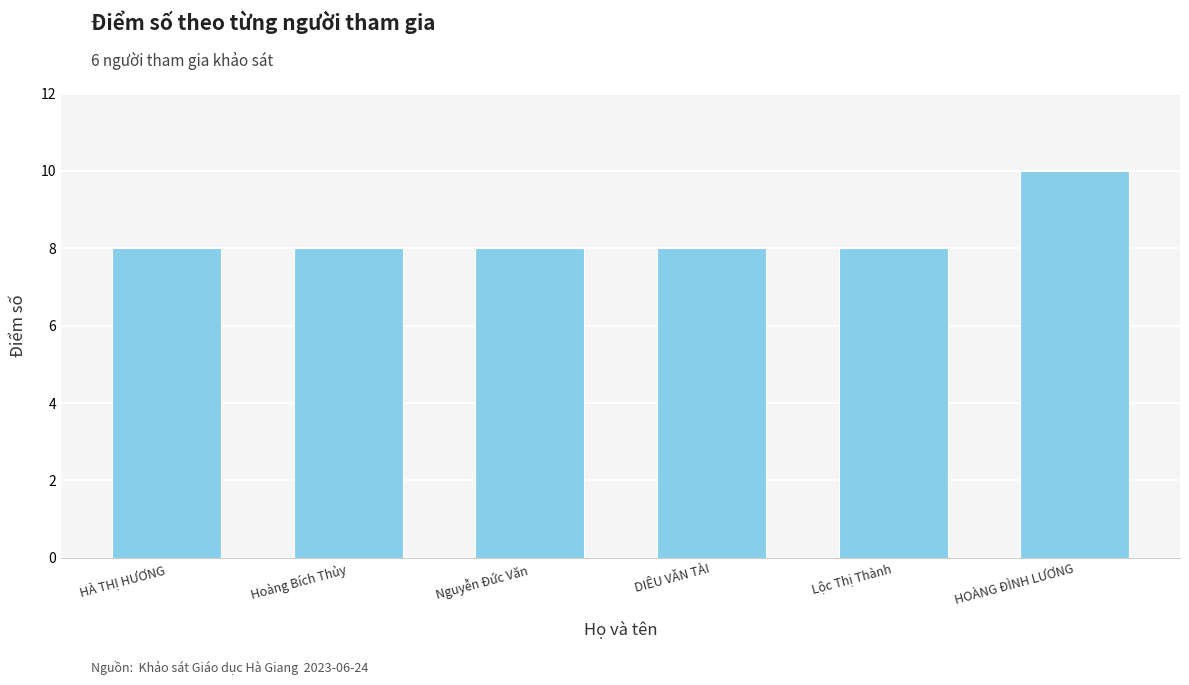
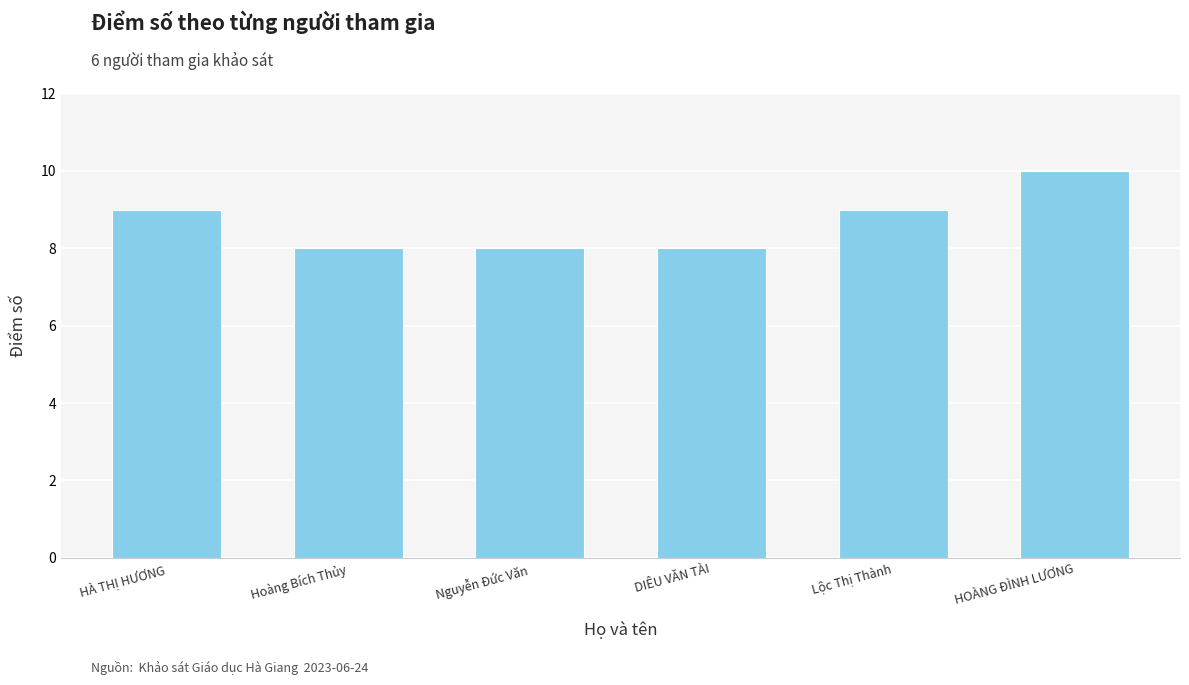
  {
-   "HÀ THỊ HƯƠNG": 8,
+   "HÀ THỊ HƯƠNG": 9,
    "Hoàng Bích Thủy": 8,
    "Nguyễn Đức Văn": 8,
    "DIÊU VĂN TÀI": 8,
-   "Lộc Thị Thành": 8,
+   "Lộc Thị Thành": 9,
    "HOÀNG ĐÌNH LƯƠNG": 10
  }
